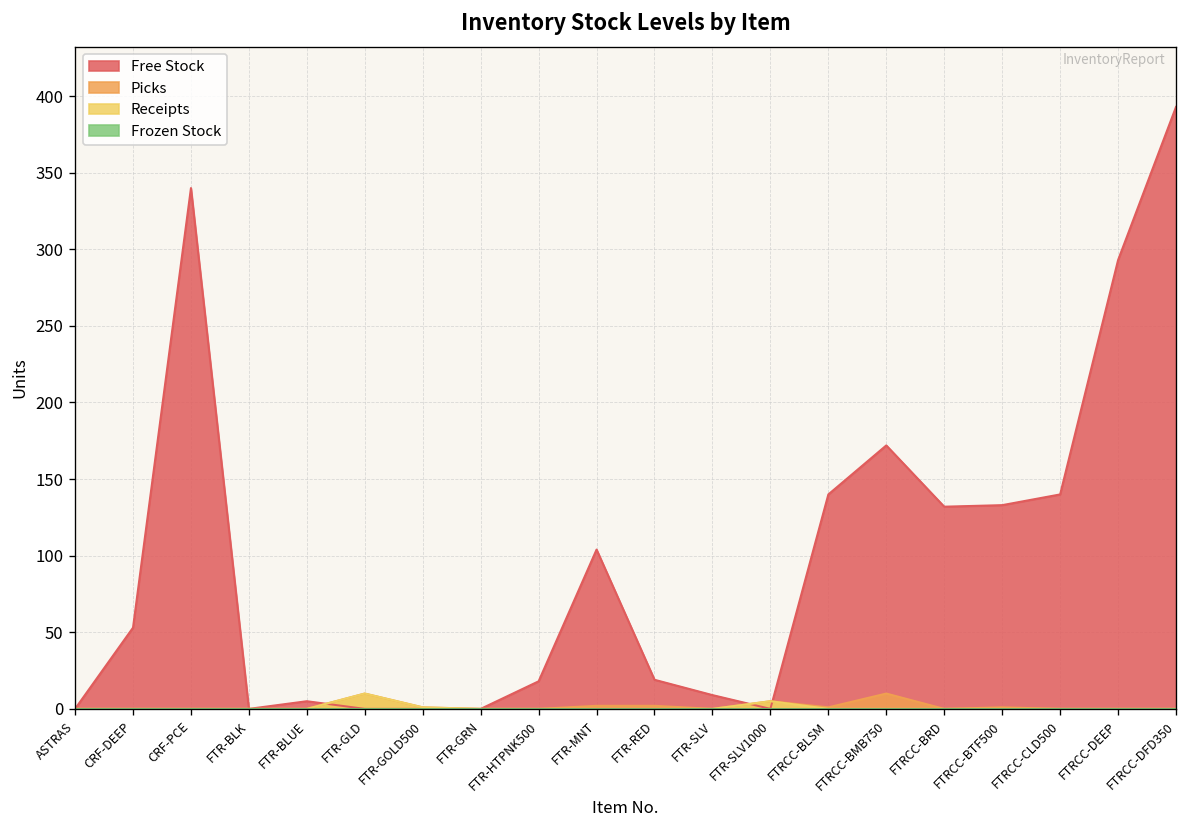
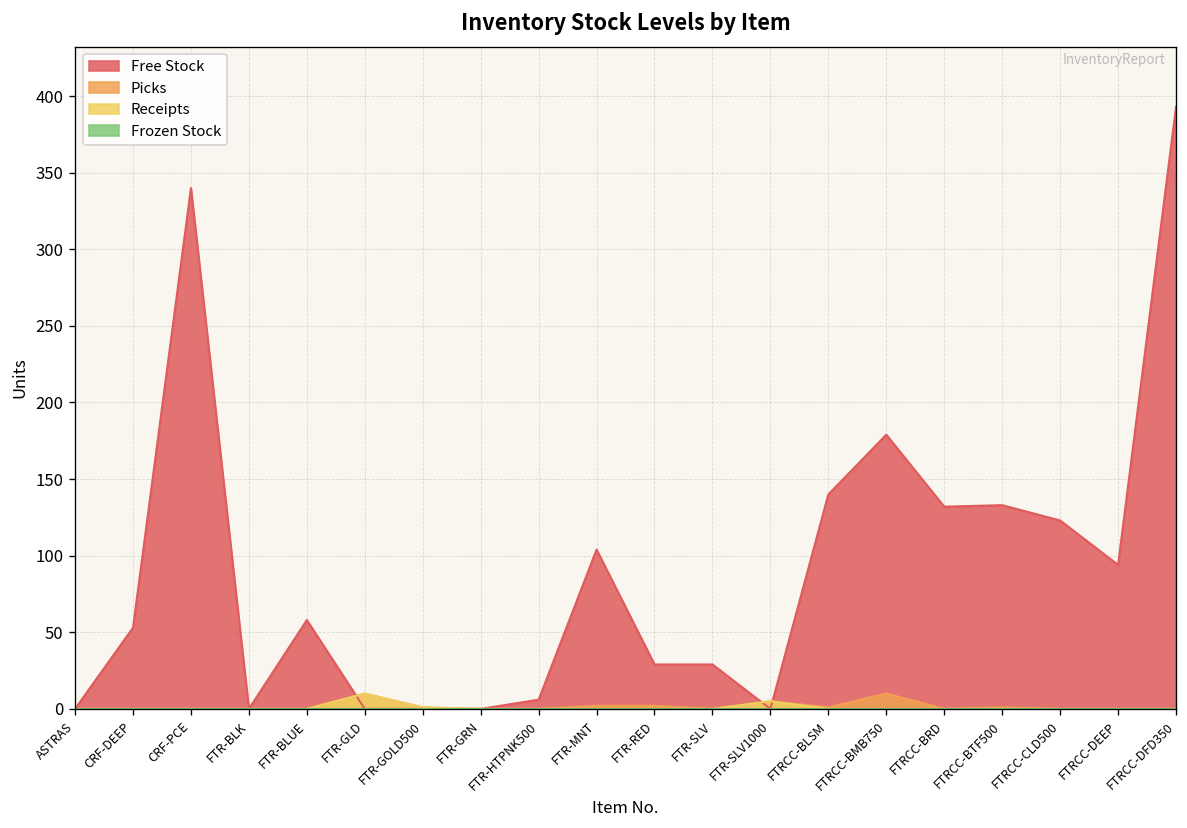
  {
    "Free Stock": {
      "CRF-DEEP": 53,
      "CRF-PCE": 340,
-     "FTR-BLUE": 5,
-     "FTR-HTPNK500": 18,
+     "FTR-BLUE": 58,
+     "FTR-HTPNK500": 6,
      "FTR-MNT": 104,
-     "FTR-RED": 19,
-     "FTR-SLV": 9,
+     "FTR-RED": 29,
+     "FTR-SLV": 29,
      "FTRCC-BLSM": 140,
-     "FTRCC-BMB750": 172,
+     "FTRCC-BMB750": 179,
      "FTRCC-BRD": 132,
      "FTRCC-BTF500": 133,
-     "FTRCC-CLD500": 140,
-     "FTRCC-DEEP": 293,
+     "FTRCC-CLD500": 123,
+     "FTRCC-DEEP": 94,
      "FTRCC-DFD350": 393
    }
  }
